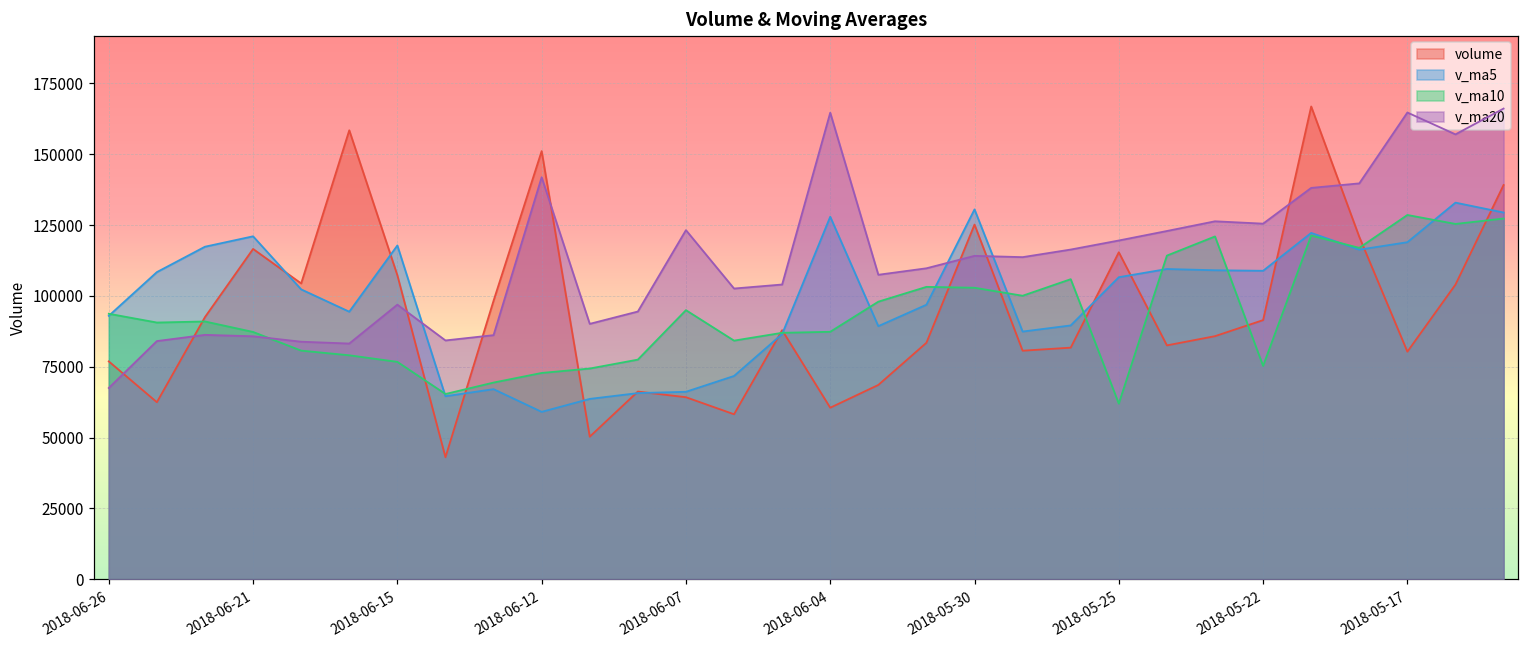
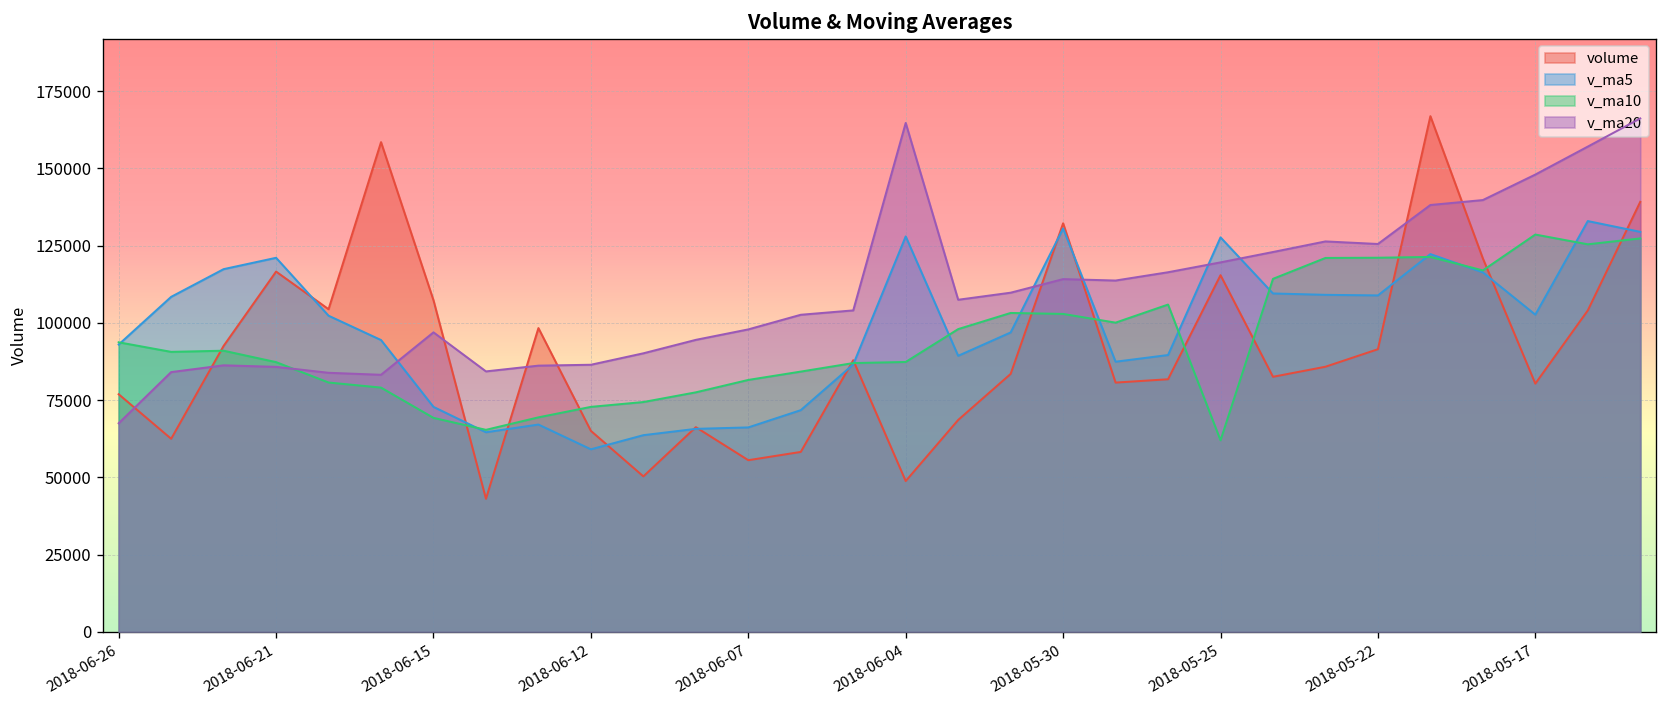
  {
    "volume": {
      "2018-06-26": 77000,
      "2018-06-21": 117000,
      "2018-06-15": 107000,
-     "2018-06-12": 151000,
-     "2018-06-07": 64000,
-     "2018-06-04": 61000,
-     "2018-05-30": 125000,
+     "2018-06-12": 65000,
+     "2018-06-07": 56000,
+     "2018-06-04": 49000,
+     "2018-05-30": 132000,
      "2018-05-25": 115000,
      "2018-05-22": 91000,
      "2018-05-17": 80000
    },
    "v_ma5": {
      "2018-06-21": 121000,
-     "2018-06-15": 118000,
+     "2018-06-15": 73000,
      "2018-06-12": 59000,
      "2018-06-07": 66000,
      "2018-06-04": 128000,
      "2018-05-30": 131000,
-     "2018-05-25": 107000,
+     "2018-05-25": 128000,
      "2018-05-22": 109000,
-     "2018-05-17": 119000
+     "2018-05-17": 103000
    },
    "v_ma10": {
      "2018-06-21": 87000,
-     "2018-06-15": 77000,
+     "2018-06-15": 69000,
      "2018-06-12": 73000,
-     "2018-06-07": 95000,
+     "2018-06-07": 82000,
      "2018-06-04": 87000,
      "2018-05-30": 103000,
      "2018-05-25": 62000,
-     "2018-05-22": 75000,
+     "2018-05-22": 121000,
      "2018-05-17": 129000
    },
    "v_ma20": {
      "2018-06-26": 68000,
      "2018-06-21": 86000,
      "2018-06-15": 97000,
-     "2018-06-12": 142000,
-     "2018-06-07": 123000,
+     "2018-06-12": 86000,
+     "2018-06-07": 98000,
      "2018-06-04": 165000,
      "2018-05-30": 114000,
      "2018-05-25": 120000,
      "2018-05-22": 126000,
-     "2018-05-17": 165000
+     "2018-05-17": 148000
    }
  }
